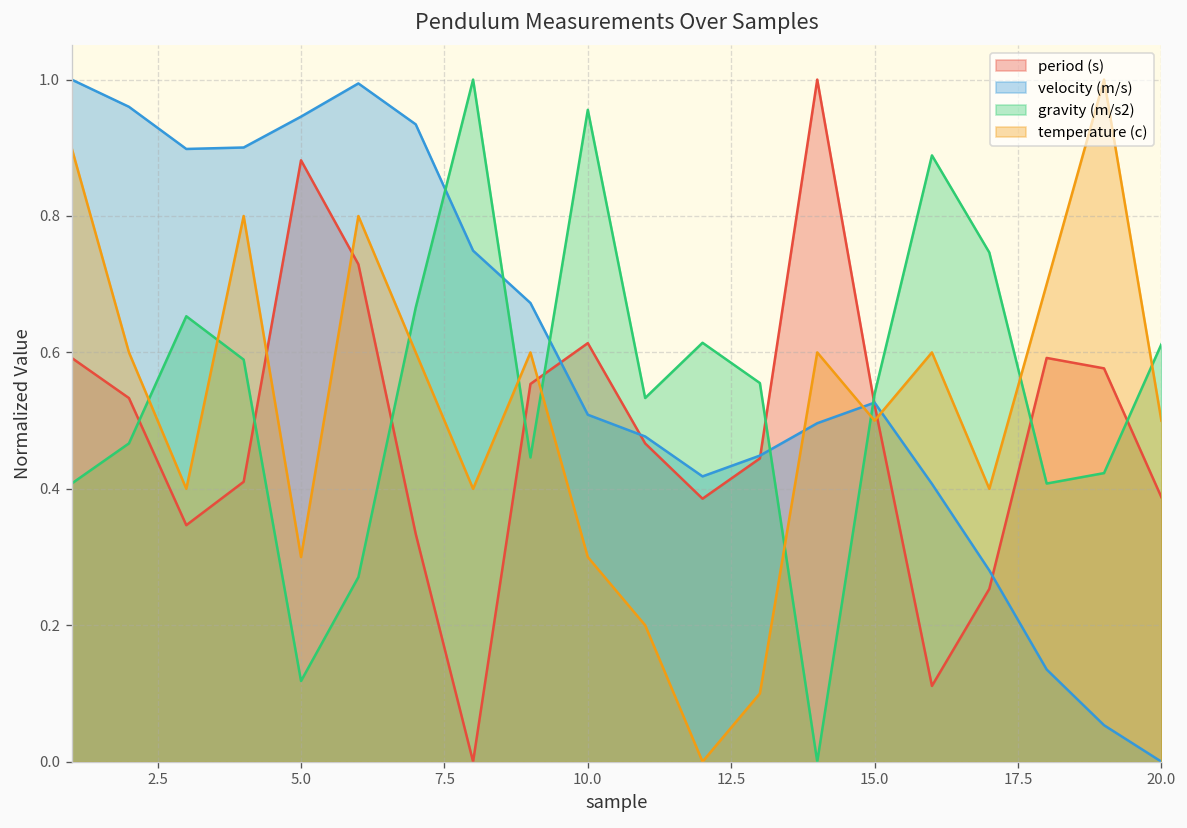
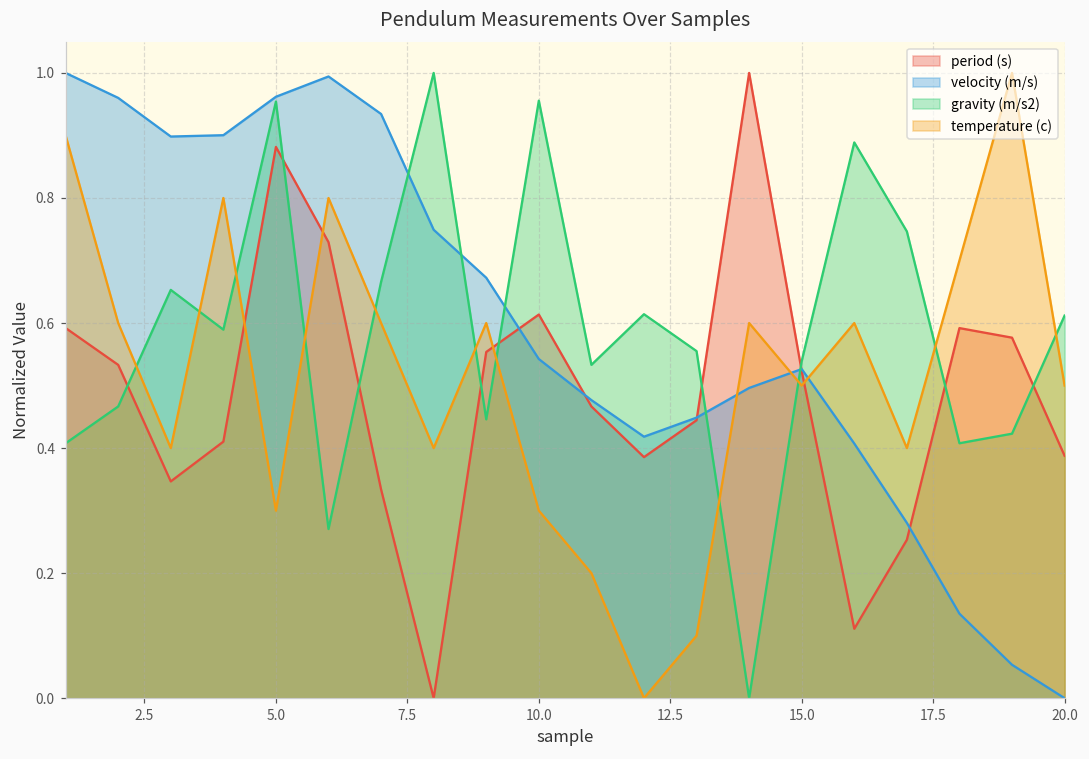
  {
    "velocity (m/s)": {
-     "5.0": 0.95,
-     "10.0": 0.51,
+     "5.0": 0.96,
+     "10.0": 0.54,
      "20.0": 0.00
    },
    "gravity (m/s2)": {
-     "5.0": 0.12,
+     "5.0": 0.95,
      "10.0": 0.96,
      "15.0": 0.54,
      "20.0": 0.61
    }
  }
